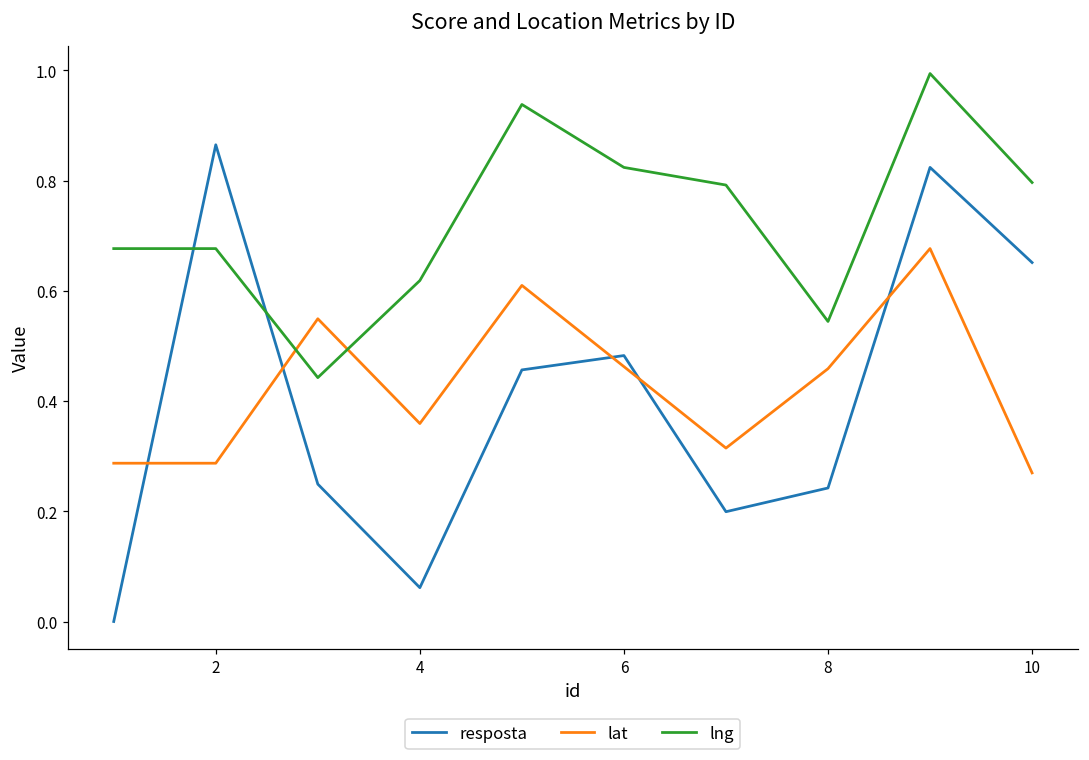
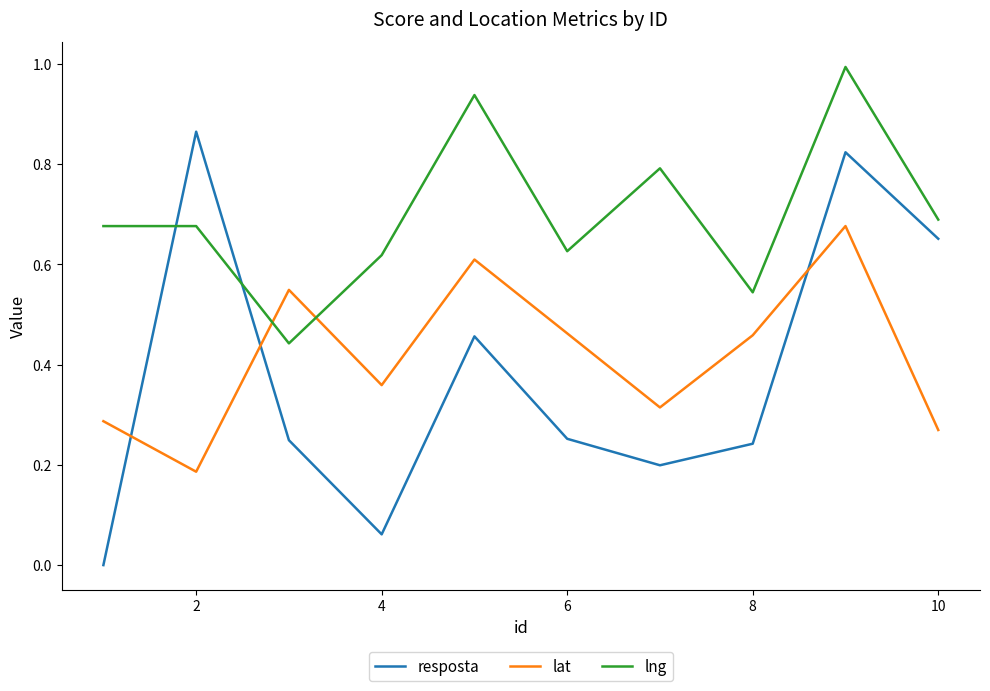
  {
    "resposta": {
      "2": 0.86,
      "4": 0.06,
-     "6": 0.48,
+     "6": 0.25,
      "8": 0.24,
      "10": 0.65
    },
    "lat": {
-     "2": 0.29,
+     "2": 0.19,
      "4": 0.36,
      "6": 0.46,
      "8": 0.46,
      "10": 0.27
    },
    "lng": {
      "2": 0.68,
      "4": 0.62,
-     "6": 0.82,
+     "6": 0.63,
      "8": 0.54,
-     "10": 0.80
+     "10": 0.69
    }
  }
